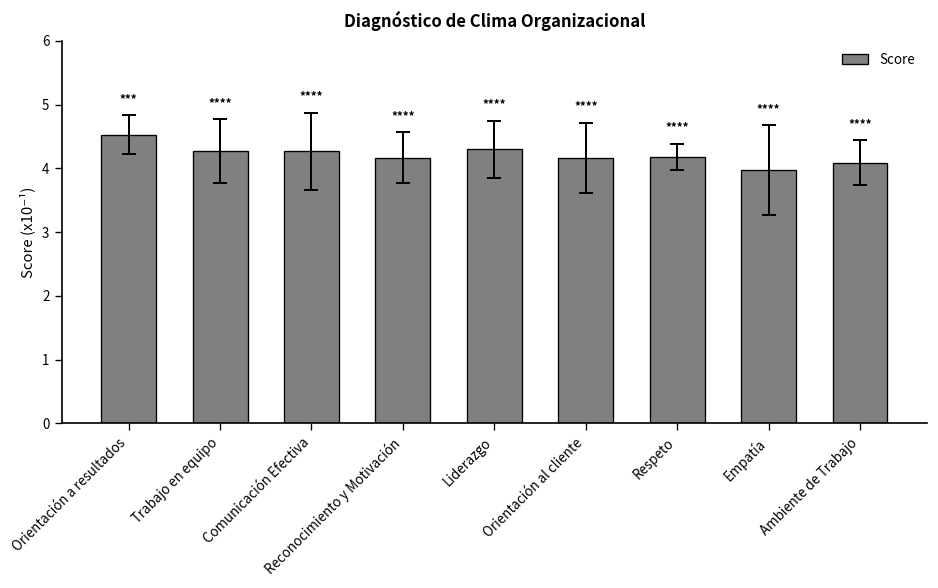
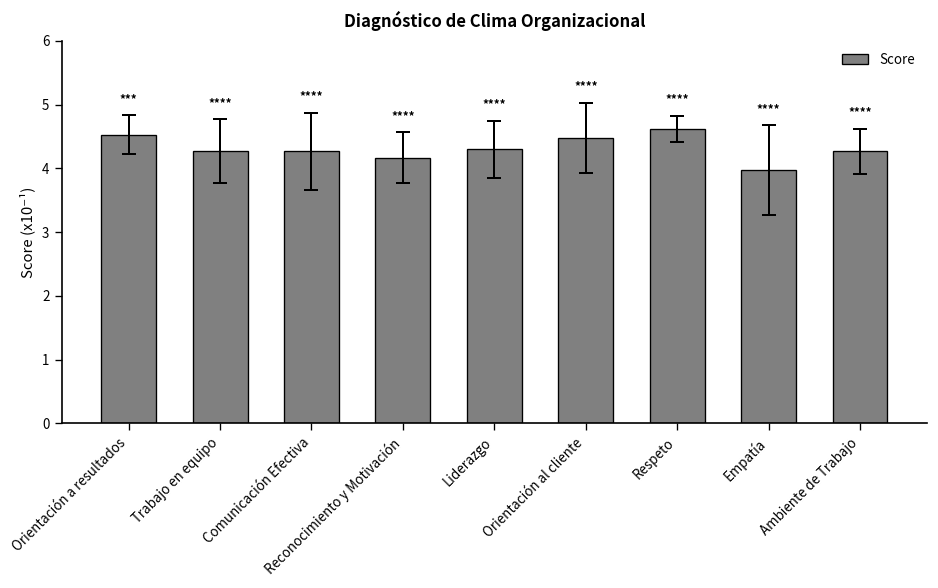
  {
    "Score": {
      "Orientación a resultados": 4.5,
      "Trabajo en equipo": 4.3,
      "Comunicación Efectiva": 4.3,
      "Reconocimiento y Motivación": 4.2,
      "Liderazgo": 4.3,
-     "Orientación al cliente": 4.2,
-     "Respeto": 4.2,
+     "Orientación al cliente": 4.5,
+     "Respeto": 4.6,
      "Empatía": 4.0,
-     "Ambiente de Trabajo": 4.1
+     "Ambiente de Trabajo": 4.3
    }
  }
